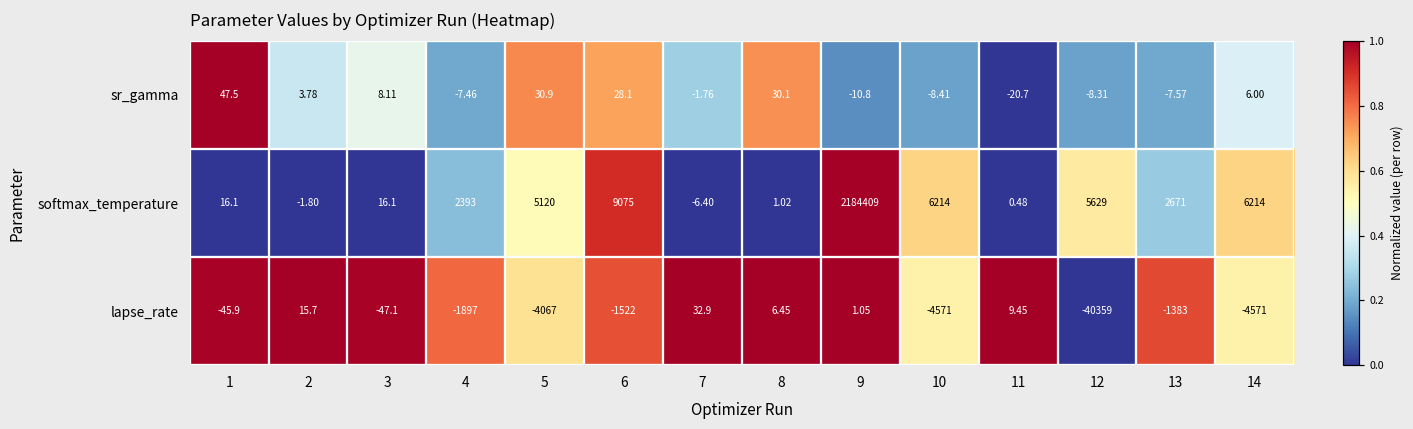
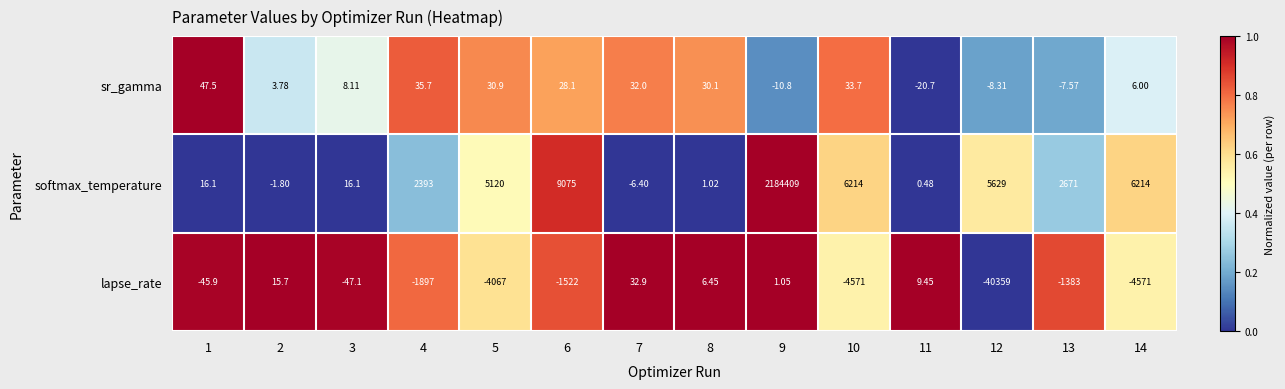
  {
    "sr_gamma": {
      "1": 47.5,
      "2": 3.78,
      "3": 8.11,
-     "4": -7.46,
+     "4": 35.7,
      "5": 30.9,
      "6": 28.1,
-     "7": -1.76,
+     "7": 32.0,
      "8": 30.1,
      "9": -10.8,
-     "10": -8.41,
+     "10": 33.7,
      "11": -20.7,
      "12": -8.31,
      "13": -7.57,
      "14": 6.00
    },
    "softmax_temperature": {
      "1": 16.1,
      "2": -1.80,
      "3": 16.1,
      "4": 2393,
      "5": 5120,
      "6": 9075,
      "7": -6.40,
      "8": 1.02,
      "9": 2184409,
      "10": 6214,
      "11": 0.48,
      "12": 5629,
      "13": 2671,
      "14": 6214
    },
    "lapse_rate": {
      "1": -45.9,
      "2": 15.7,
      "3": -47.1,
      "4": -1897,
      "5": -4067,
      "6": -1522,
      "7": 32.9,
      "8": 6.45,
      "9": 1.05,
      "10": -4571,
      "11": 9.45,
      "12": -40359,
      "13": -1383,
      "14": -4571
    }
  }
